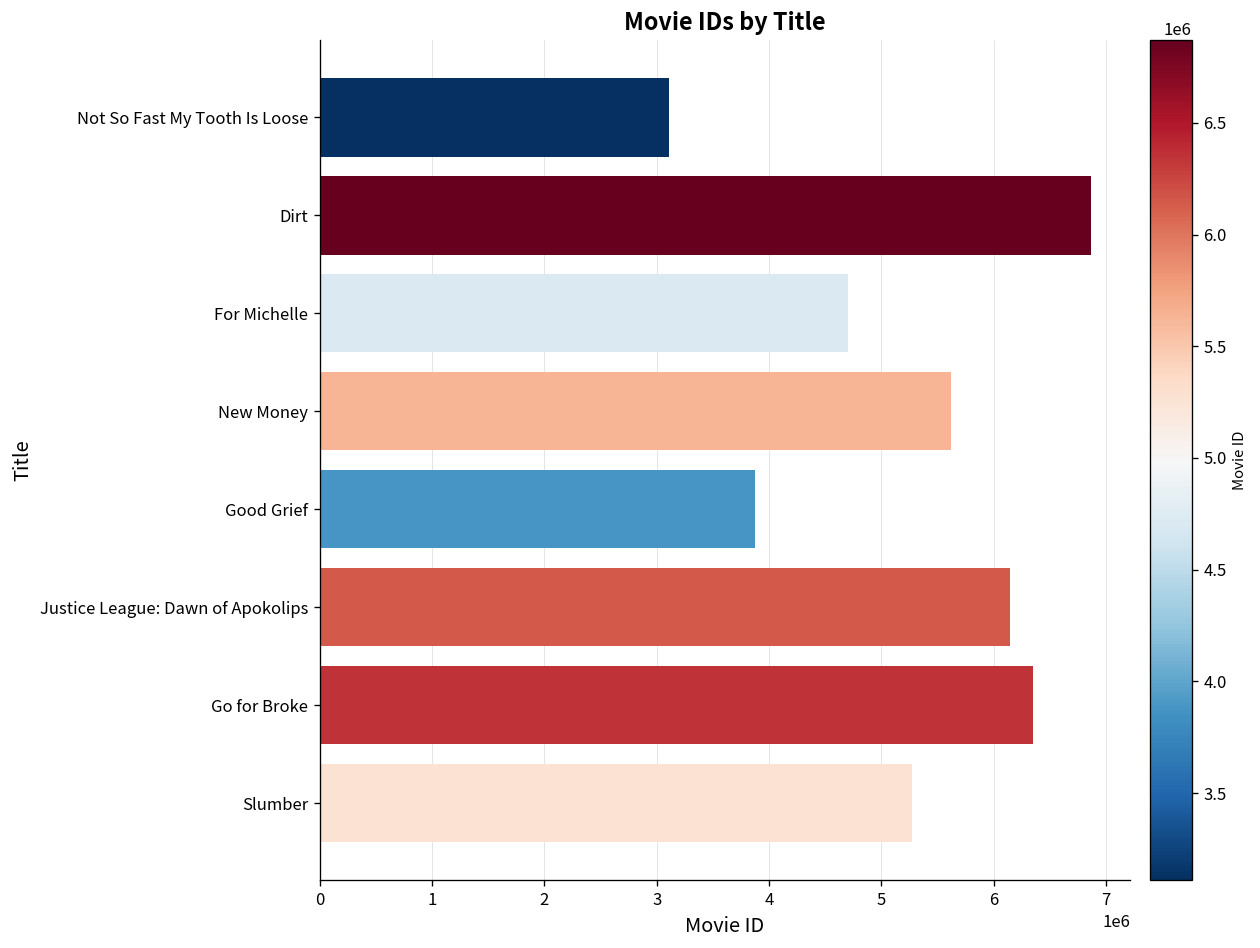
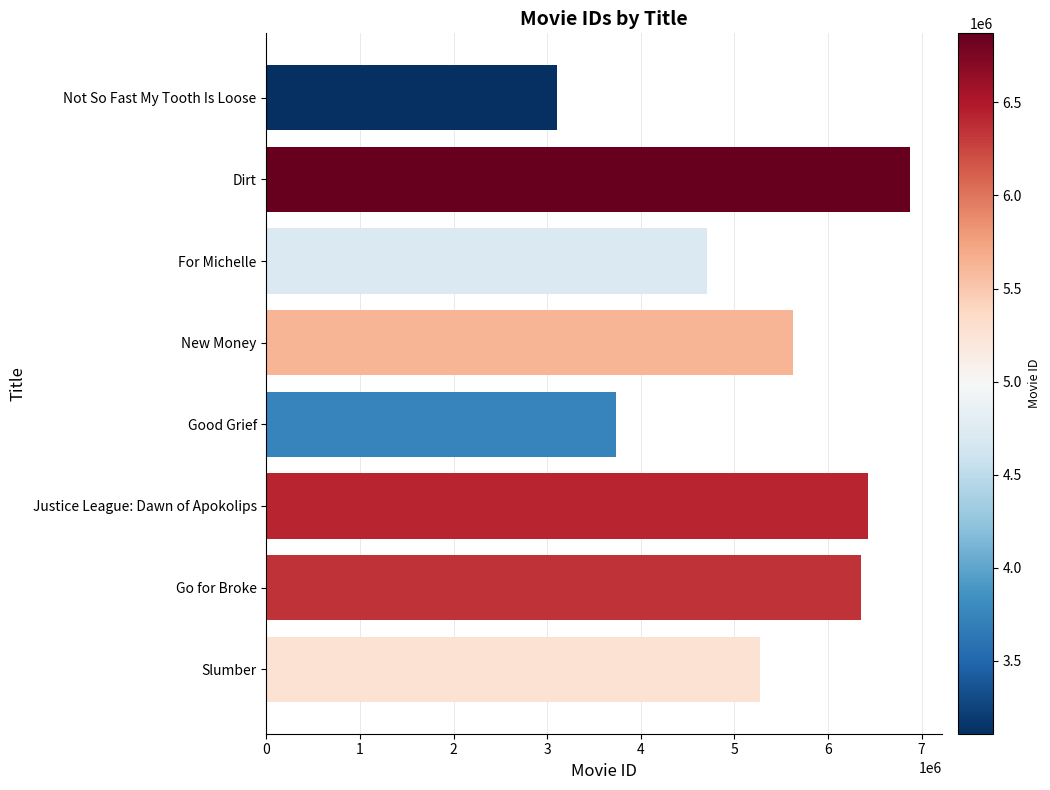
  {
    "Not So Fast My Tooth Is Loose": 3100000,
    "Dirt": 6900000,
    "For Michelle": 4700000,
    "New Money": 5600000,
-   "Good Grief": 3900000,
-   "Justice League: Dawn of Apokolips": 6100000,
+   "Good Grief": 3700000,
+   "Justice League: Dawn of Apokolips": 6400000,
    "Go for Broke": 6400000,
    "Slumber": 5300000
  }
